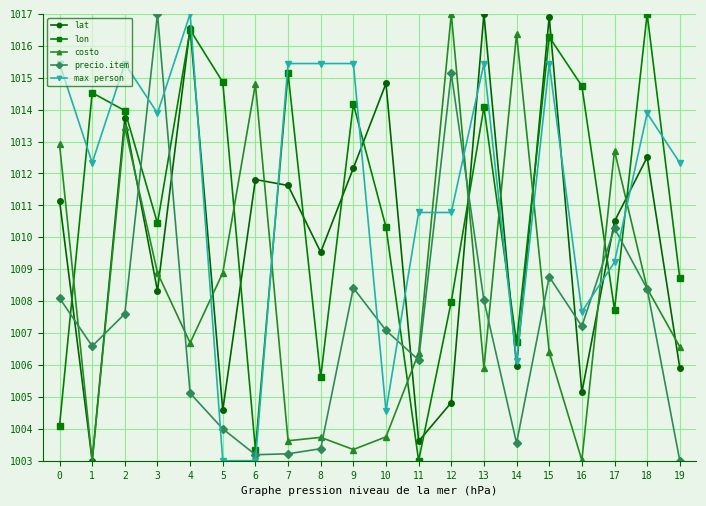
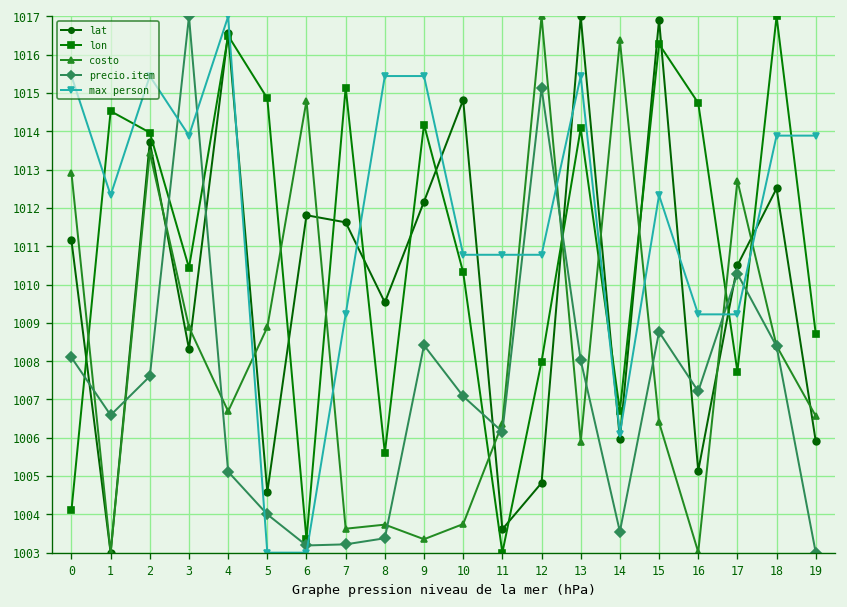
  {
    "max person": {
      "1": 1012.3,
      "3": 1013.9,
      "4": 1017.0,
      "5": 1003.0,
      "6": 1003.0,
-     "7": 1015.4,
+     "7": 1009.2,
      "8": 1015.4,
      "9": 1015.4,
-     "10": 1004.6,
+     "10": 1010.8,
      "11": 1010.8,
      "12": 1010.8,
      "13": 1015.4,
      "14": 1006.1,
-     "15": 1015.4,
-     "16": 1007.7,
+     "15": 1012.3,
+     "16": 1009.2,
      "17": 1009.2,
      "18": 1013.9,
-     "19": 1012.3
+     "19": 1013.9
    }
  }
